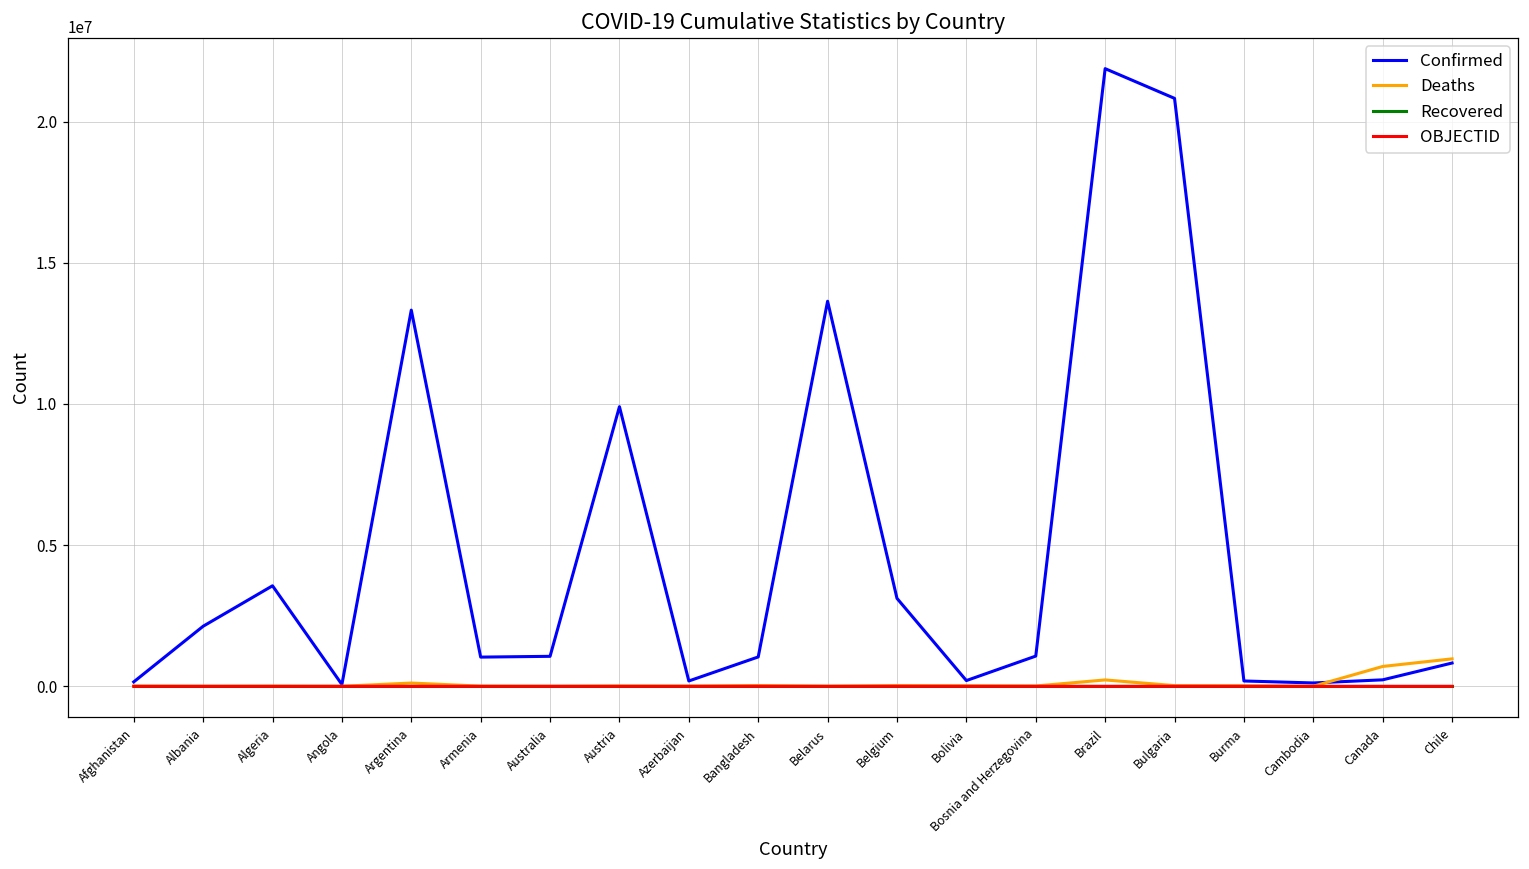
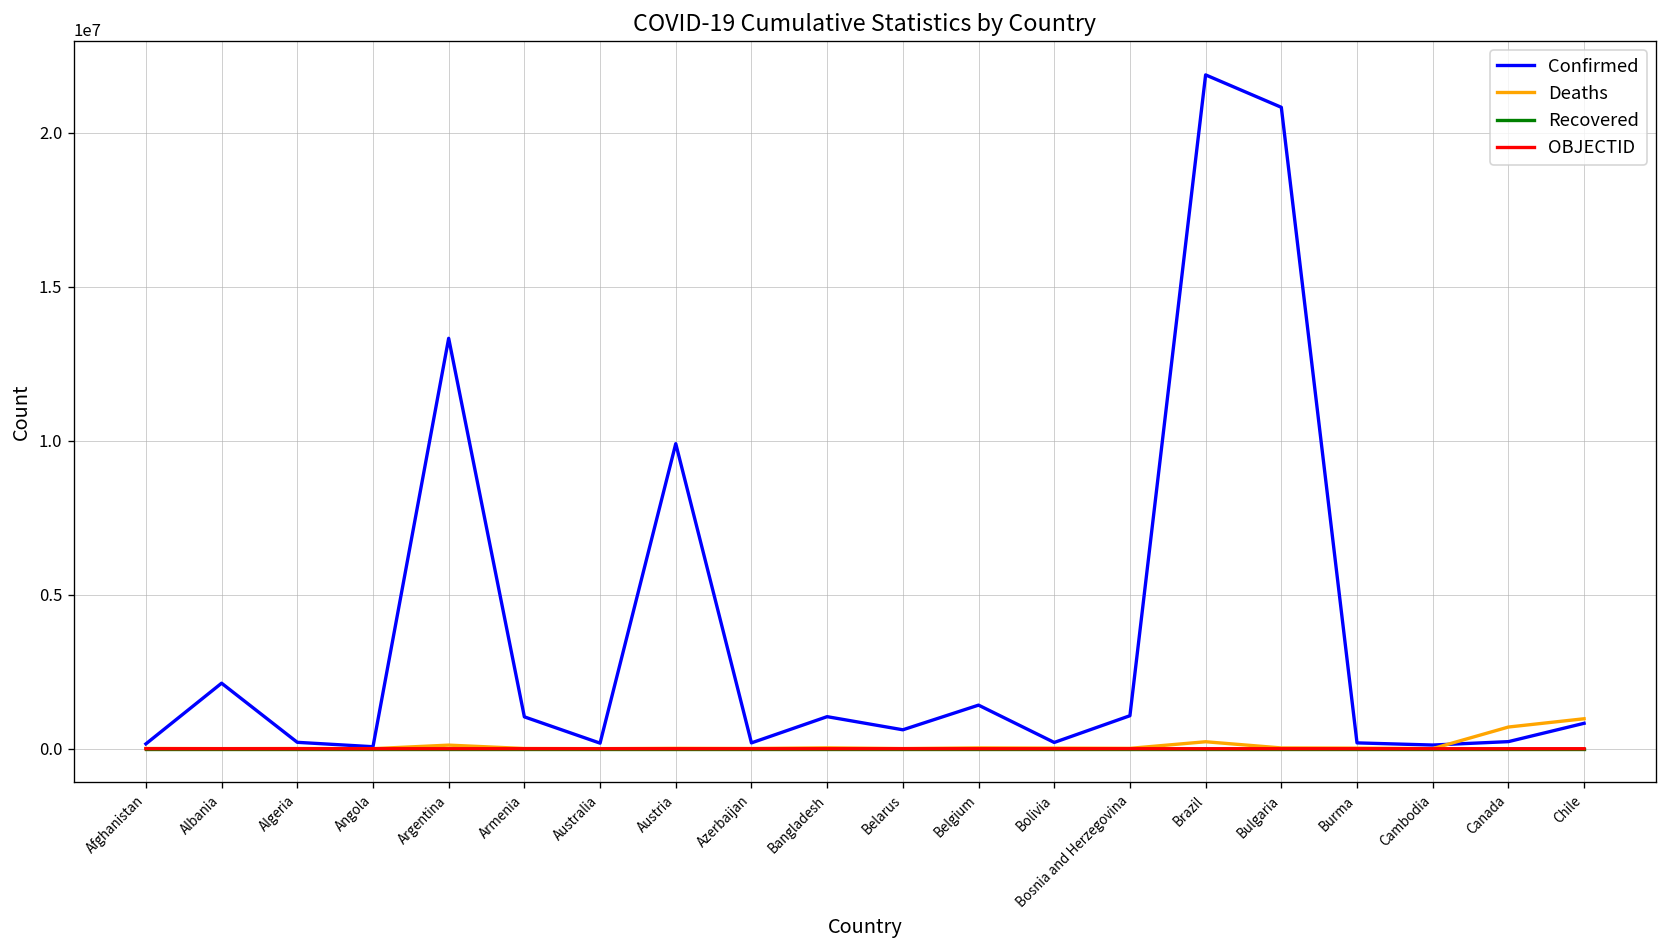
  {
    "Confirmed": {
      "Afghanistan": 200000,
      "Albania": 2100000,
-     "Algeria": 3600000,
+     "Algeria": 200000,
      "Argentina": 13300000,
      "Armenia": 1000000,
-     "Australia": 1100000,
+     "Australia": 200000,
      "Austria": 9900000,
      "Azerbaijan": 200000,
      "Bangladesh": 1000000,
-     "Belarus": 13600000,
-     "Belgium": 3100000,
+     "Belarus": 600000,
+     "Belgium": 1400000,
      "Bolivia": 200000,
      "Bosnia and Herzegovina": 1100000,
      "Brazil": 21900000,
      "Bulgaria": 20800000,
      "Burma": 200000,
      "Cambodia": 100000,
      "Canada": 200000,
      "Chile": 800000
    },
    "Deaths": {
      "Argentina": 100000,
      "Brazil": 200000,
      "Canada": 700000,
      "Chile": 1000000
    },
    "OBJECTID": {
      "Argentina": 0,
      "Brazil": 0,
      "Canada": 0,
      "Chile": 0
    }
  }
